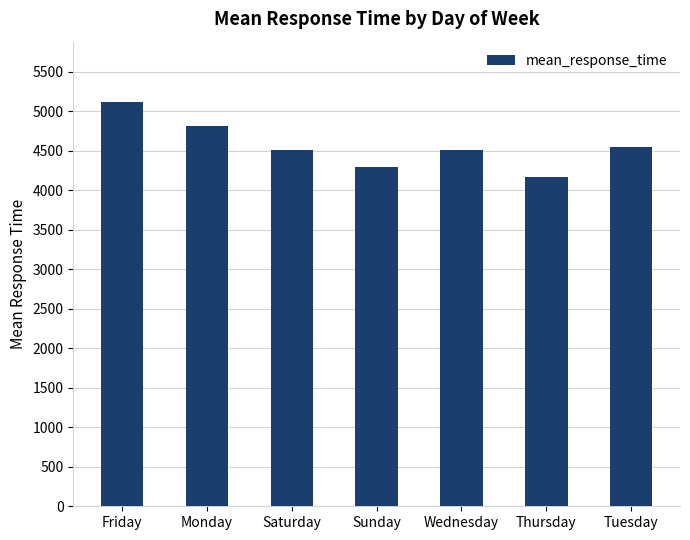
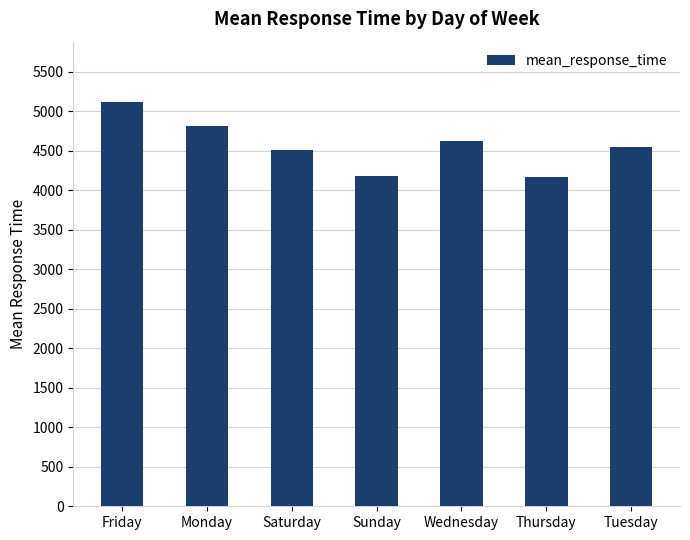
  {
    "Friday": 5100,
    "Monday": 4800,
    "Saturday": 4500,
-   "Sunday": 4300,
-   "Wednesday": 4500,
+   "Sunday": 4200,
+   "Wednesday": 4600,
    "Thursday": 4200,
    "Tuesday": 4500
  }
